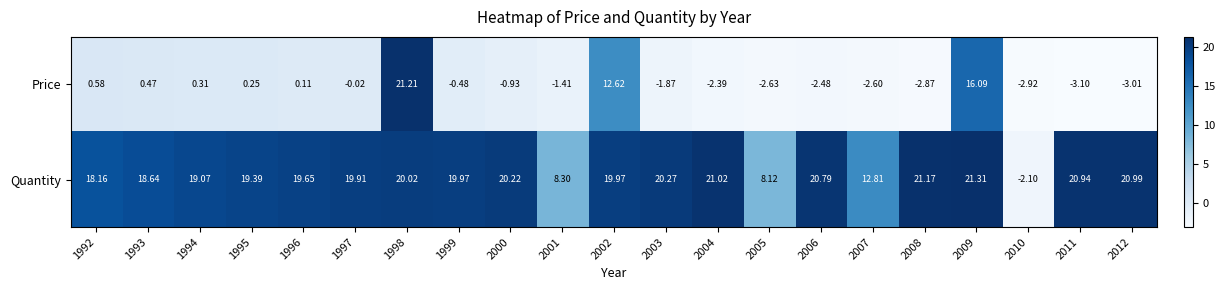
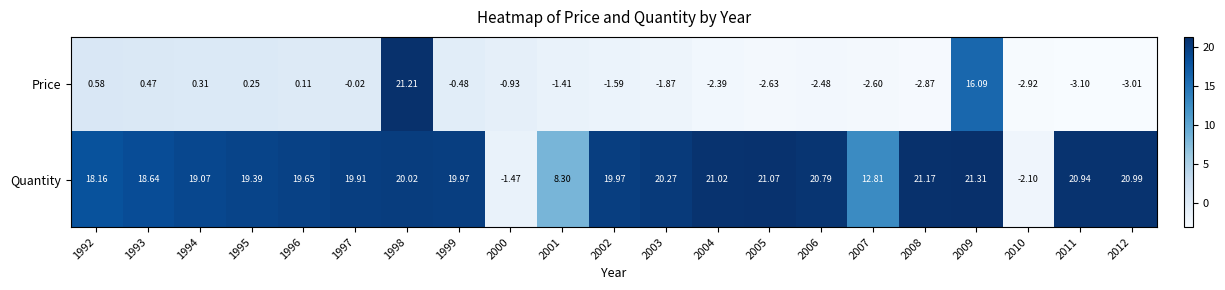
  {
    "Price": {
      "1992": 0.58,
      "1993": 0.47,
      "1994": 0.31,
      "1995": 0.25,
      "1996": 0.11,
      "1997": -0.02,
      "1998": 21.21,
      "1999": -0.48,
      "2000": -0.93,
      "2001": -1.41,
-     "2002": 12.62,
+     "2002": -1.59,
      "2003": -1.87,
      "2004": -2.39,
      "2005": -2.63,
      "2006": -2.48,
      "2007": -2.60,
      "2008": -2.87,
      "2009": 16.09,
      "2010": -2.92,
      "2011": -3.10,
      "2012": -3.01
    },
    "Quantity": {
      "1992": 18.16,
      "1993": 18.64,
      "1994": 19.07,
      "1995": 19.39,
      "1996": 19.65,
      "1997": 19.91,
      "1998": 20.02,
      "1999": 19.97,
-     "2000": 20.22,
+     "2000": -1.47,
      "2001": 8.30,
      "2002": 19.97,
      "2003": 20.27,
      "2004": 21.02,
-     "2005": 8.12,
+     "2005": 21.07,
      "2006": 20.79,
      "2007": 12.81,
      "2008": 21.17,
      "2009": 21.31,
      "2010": -2.10,
      "2011": 20.94,
      "2012": 20.99
    }
  }
